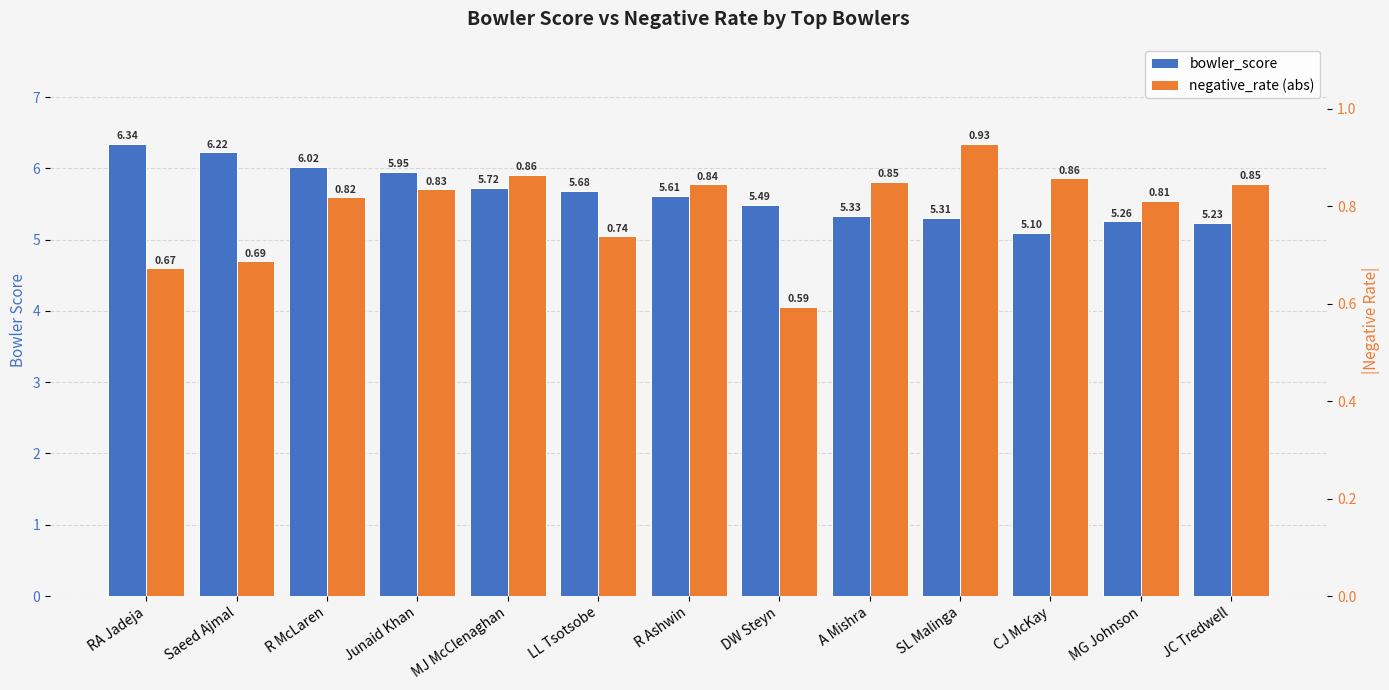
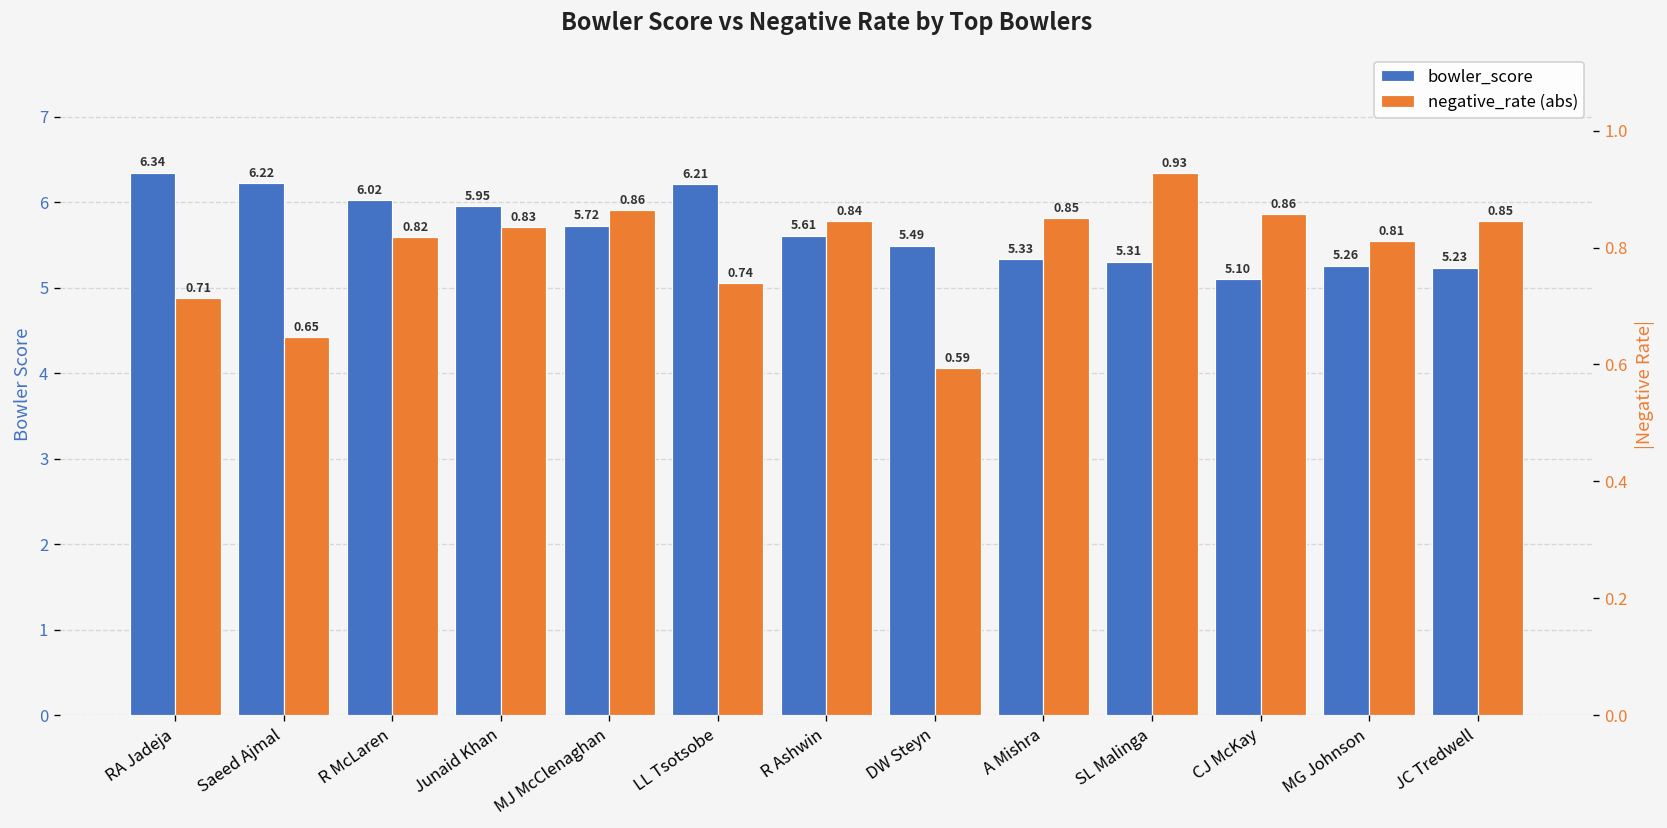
  {
    "bowler_score": {
      "RA Jadeja": 6.34,
      "Saeed Ajmal": 6.22,
      "R McLaren": 6.02,
      "Junaid Khan": 5.95,
      "MJ McClenaghan": 5.72,
-     "LL Tsotsobe": 5.68,
+     "LL Tsotsobe": 6.21,
      "R Ashwin": 5.61,
      "DW Steyn": 5.49,
      "A Mishra": 5.33,
      "SL Malinga": 5.31,
      "CJ McKay": 5.10,
      "MG Johnson": 5.26,
      "JC Tredwell": 5.23
    },
    "negative_rate (abs)": {
-     "RA Jadeja": 0.67,
-     "Saeed Ajmal": 0.69,
+     "RA Jadeja": 0.71,
+     "Saeed Ajmal": 0.65,
      "R McLaren": 0.82,
      "Junaid Khan": 0.83,
      "MJ McClenaghan": 0.86,
      "LL Tsotsobe": 0.74,
      "R Ashwin": 0.84,
      "DW Steyn": 0.59,
      "A Mishra": 0.85,
      "SL Malinga": 0.93,
      "CJ McKay": 0.86,
      "MG Johnson": 0.81,
      "JC Tredwell": 0.85
    }
  }
